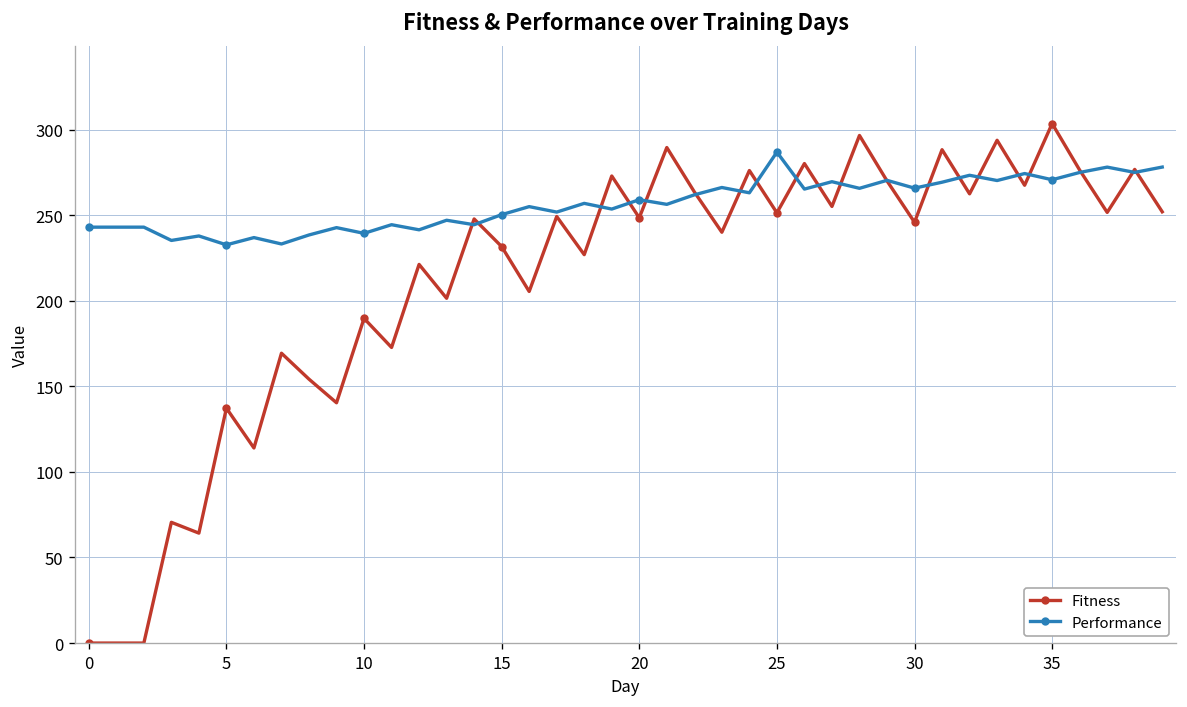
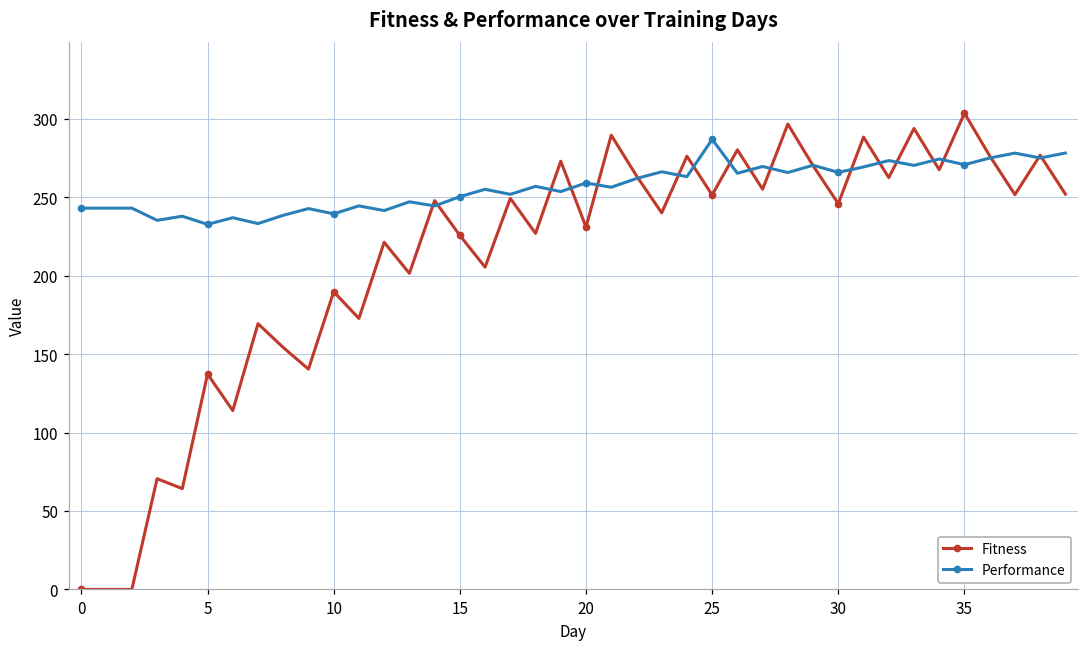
  {
    "Fitness": {
      "0": 0,
      "5": 137,
      "10": 190,
-     "15": 232,
-     "20": 248,
+     "15": 226,
+     "20": 231,
      "25": 251,
      "30": 246,
      "35": 304
    },
    "Performance": {
      "0": 243,
      "5": 233,
      "10": 239,
      "15": 250,
      "20": 259,
      "25": 287,
      "30": 266,
      "35": 271
    }
  }
